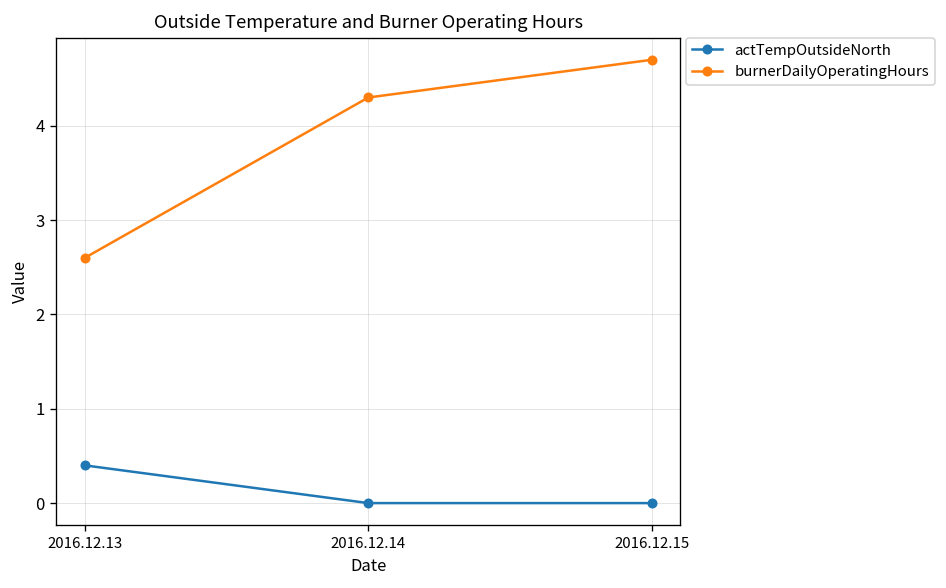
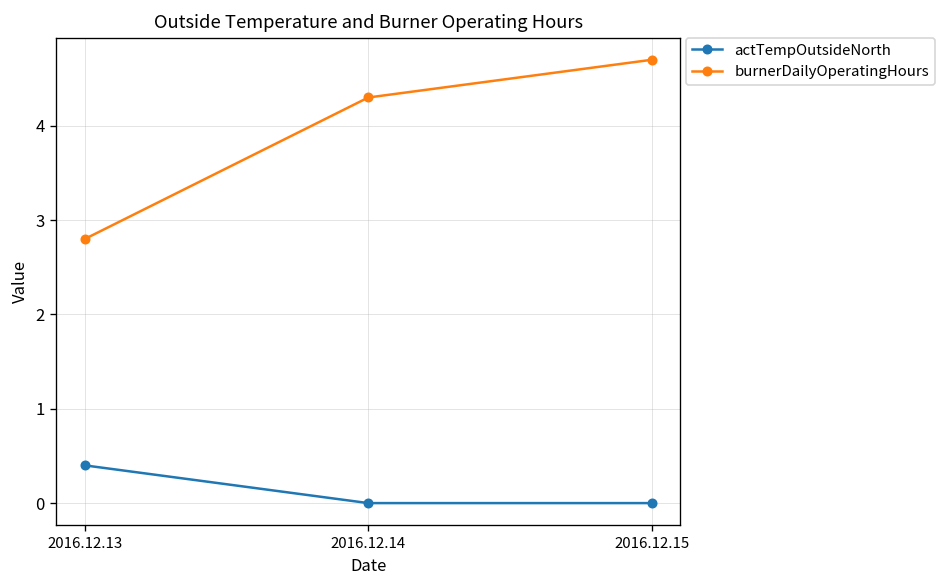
  {
    "actTempOutsideNorth": {
      "2016.12.13": 0.4,
      "2016.12.14": 0.0,
      "2016.12.15": 0.0
    },
    "burnerDailyOperatingHours": {
-     "2016.12.13": 2.6,
+     "2016.12.13": 2.8,
      "2016.12.14": 4.3,
      "2016.12.15": 4.7
    }
  }
